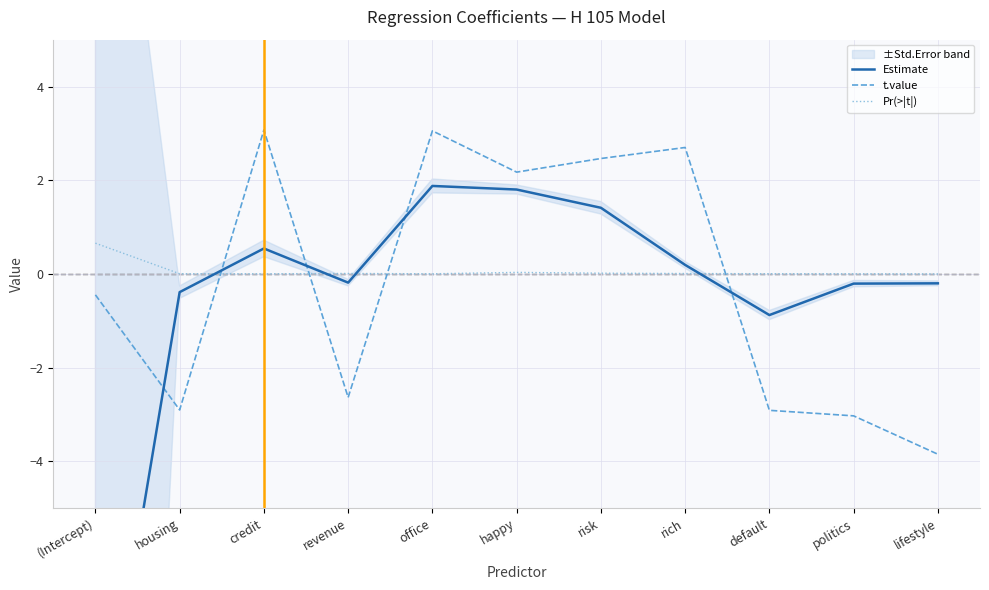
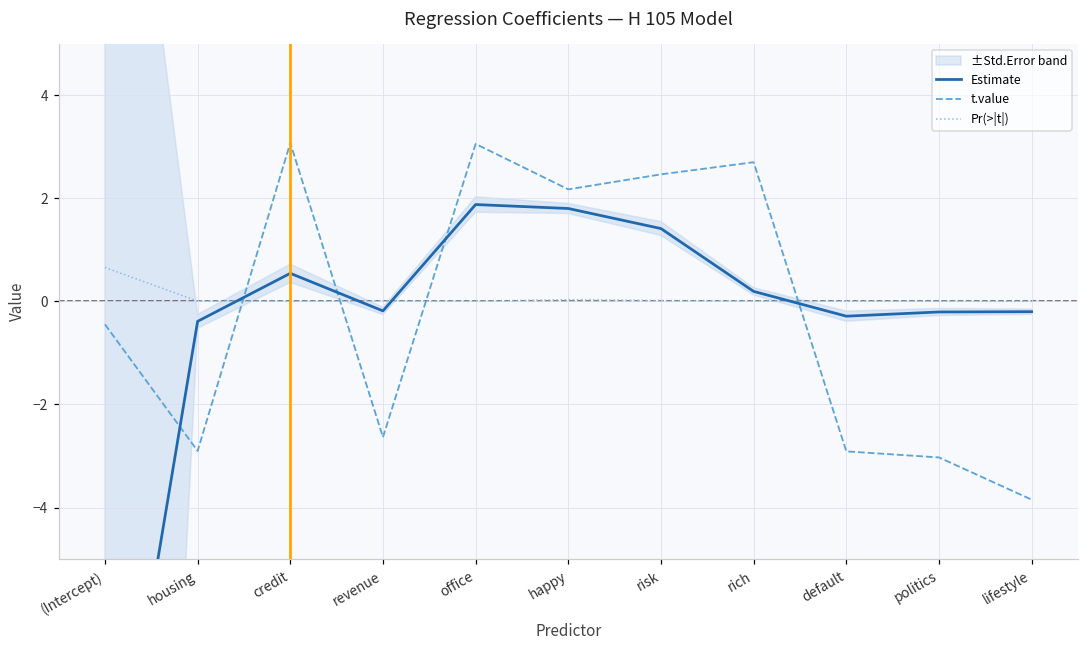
  {
    "Estimate": {
      "housing": -0.4,
      "credit": 0.5,
      "revenue": -0.2,
      "office": 1.9,
      "happy": 1.8,
      "risk": 1.4,
      "rich": 0.2,
-     "default": -0.9,
+     "default": -0.3,
      "politics": -0.2
    }
  }
